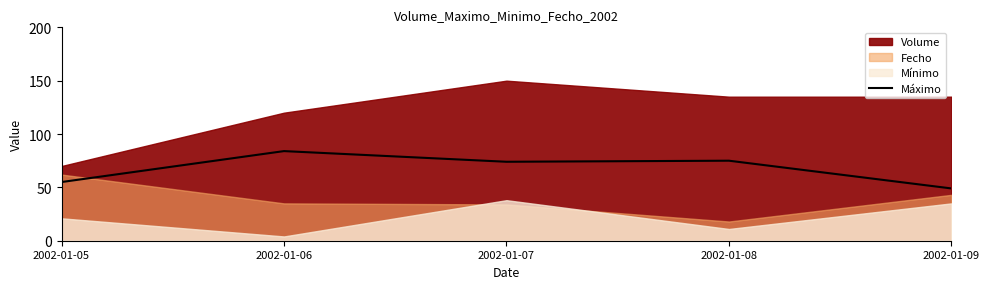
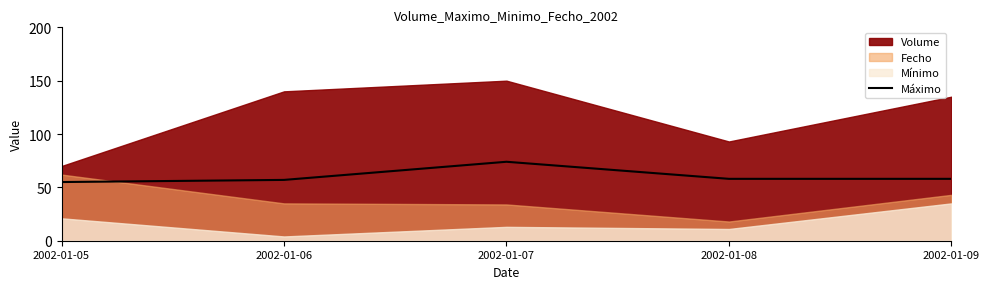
  {
    "Máximo": {
      "2002-01-05": 55,
-     "2002-01-06": 84,
+     "2002-01-06": 57,
      "2002-01-07": 74,
-     "2002-01-08": 75,
-     "2002-01-09": 49
+     "2002-01-08": 58,
+     "2002-01-09": 58
    },
    "Volume": {
      "2002-01-05": 70,
-     "2002-01-06": 120,
+     "2002-01-06": 140,
      "2002-01-07": 150,
-     "2002-01-08": 135,
+     "2002-01-08": 93,
      "2002-01-09": 135
    },
    "Fecho": {
      "2002-01-05": 62,
      "2002-01-06": 35,
      "2002-01-07": 34,
      "2002-01-08": 18,
      "2002-01-09": 43
    },
    "Mínimo": {
      "2002-01-05": 21,
      "2002-01-06": 4,
-     "2002-01-07": 38,
+     "2002-01-07": 13,
      "2002-01-08": 11,
      "2002-01-09": 35
    }
  }
